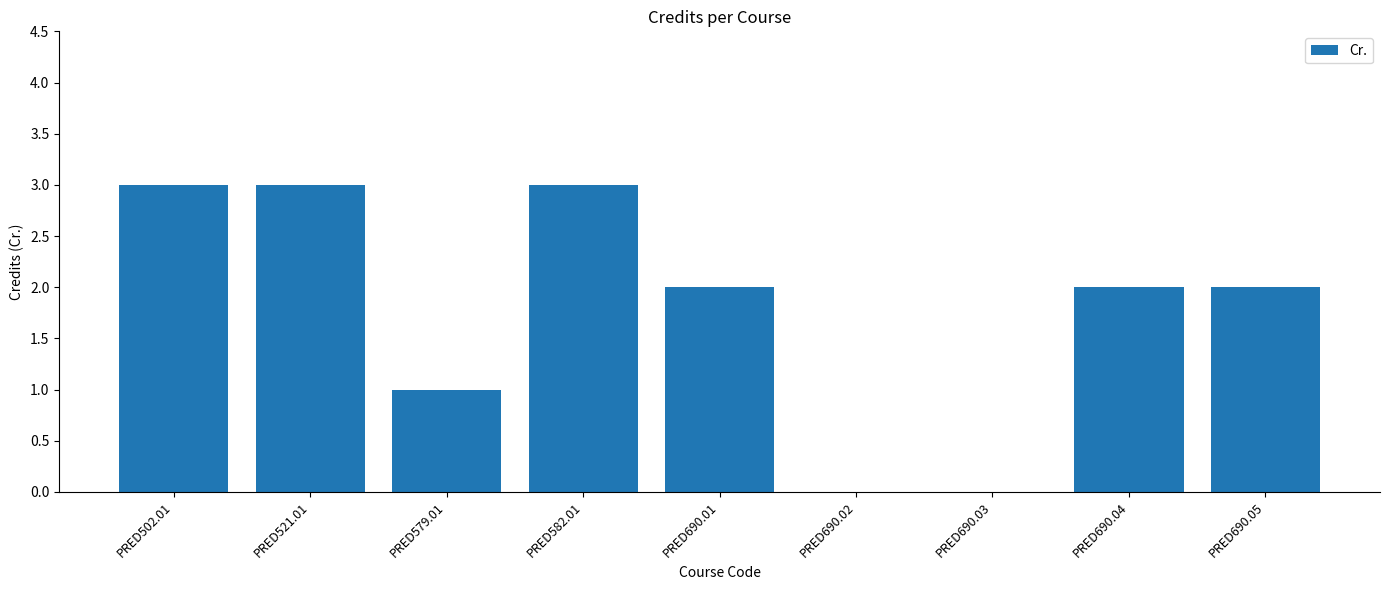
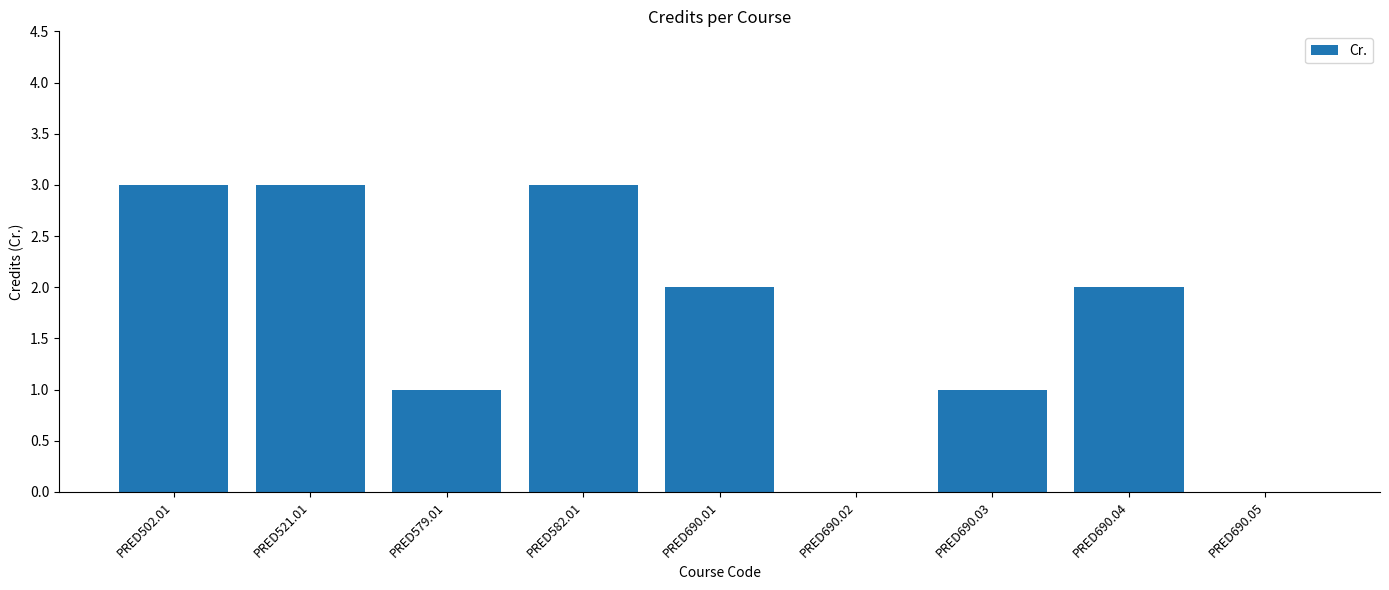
  {
    "PRED502.01": 3,
    "PRED521.01": 3,
    "PRED579.01": 1,
    "PRED582.01": 3,
    "PRED690.01": 2,
    "PRED690.02": 0,
-   "PRED690.03": 0,
+   "PRED690.03": 1,
    "PRED690.04": 2,
-   "PRED690.05": 2
+   "PRED690.05": 0
  }
